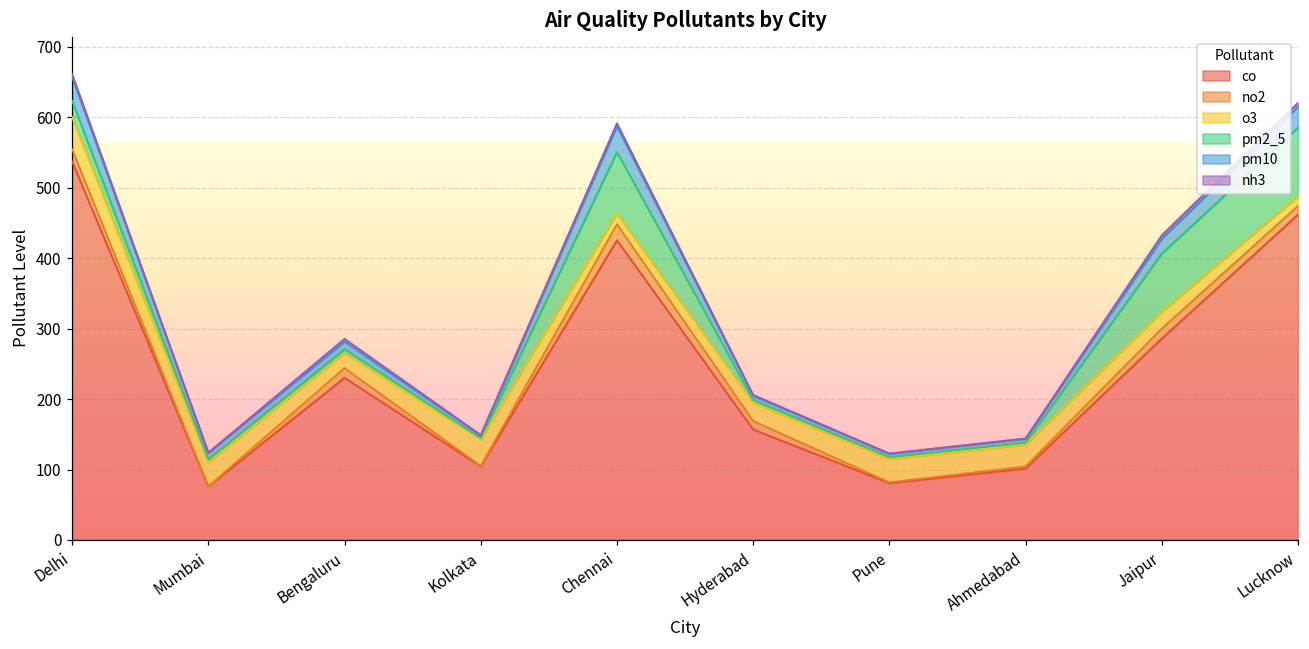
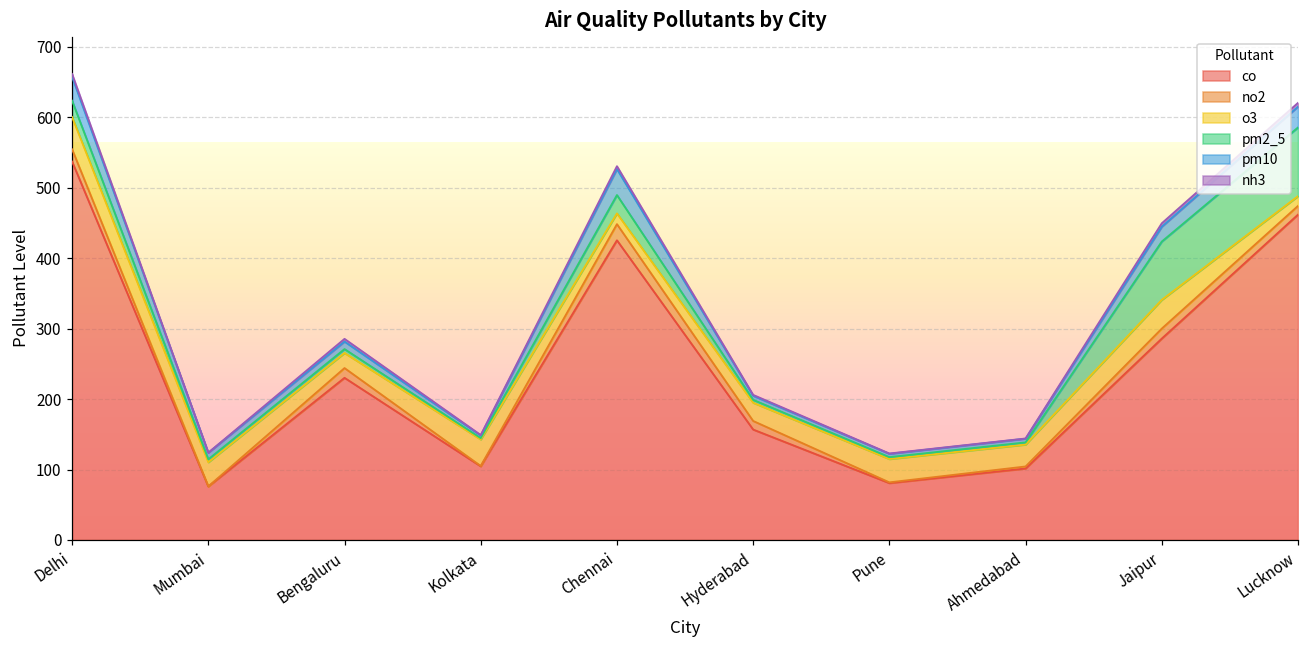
  {
    "o3": {
      "Delhi": 50,
      "Mumbai": 30,
      "Bengaluru": 20,
      "Chennai": 20,
      "Hyderabad": 30,
-     "Jaipur": 20,
+     "Jaipur": 40,
      "Lucknow": 10
    },
    "pm2_5": {
      "Delhi": 20,
      "Mumbai": 0,
      "Bengaluru": 10,
-     "Chennai": 90,
+     "Chennai": 30,
      "Hyderabad": 0,
      "Jaipur": 80,
      "Lucknow": 100
    },
    "pm10": {
      "Delhi": 30,
      "Chennai": 40,
      "Jaipur": 20,
      "Lucknow": 30
    },
    "nh3": {
      "Delhi": 0,
      "Chennai": 0,
      "Jaipur": 0,
      "Lucknow": 10
    }
  }
